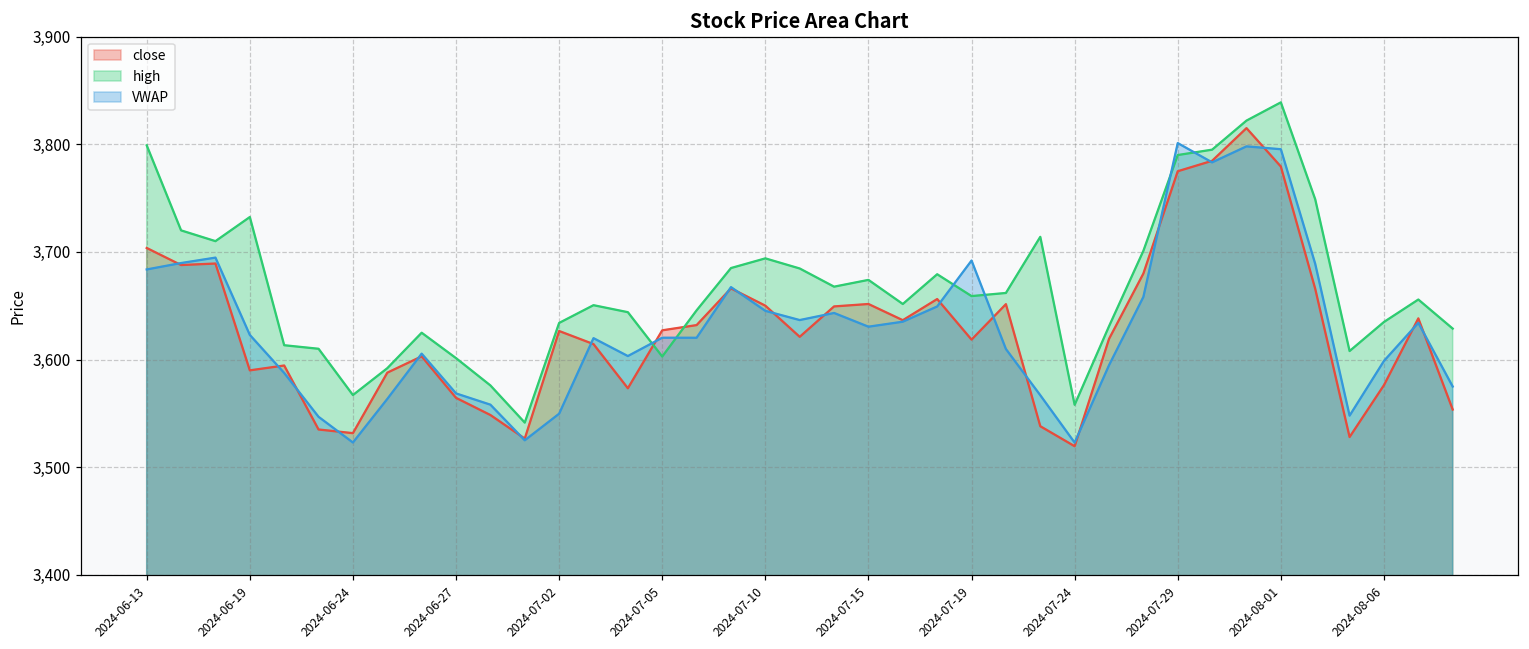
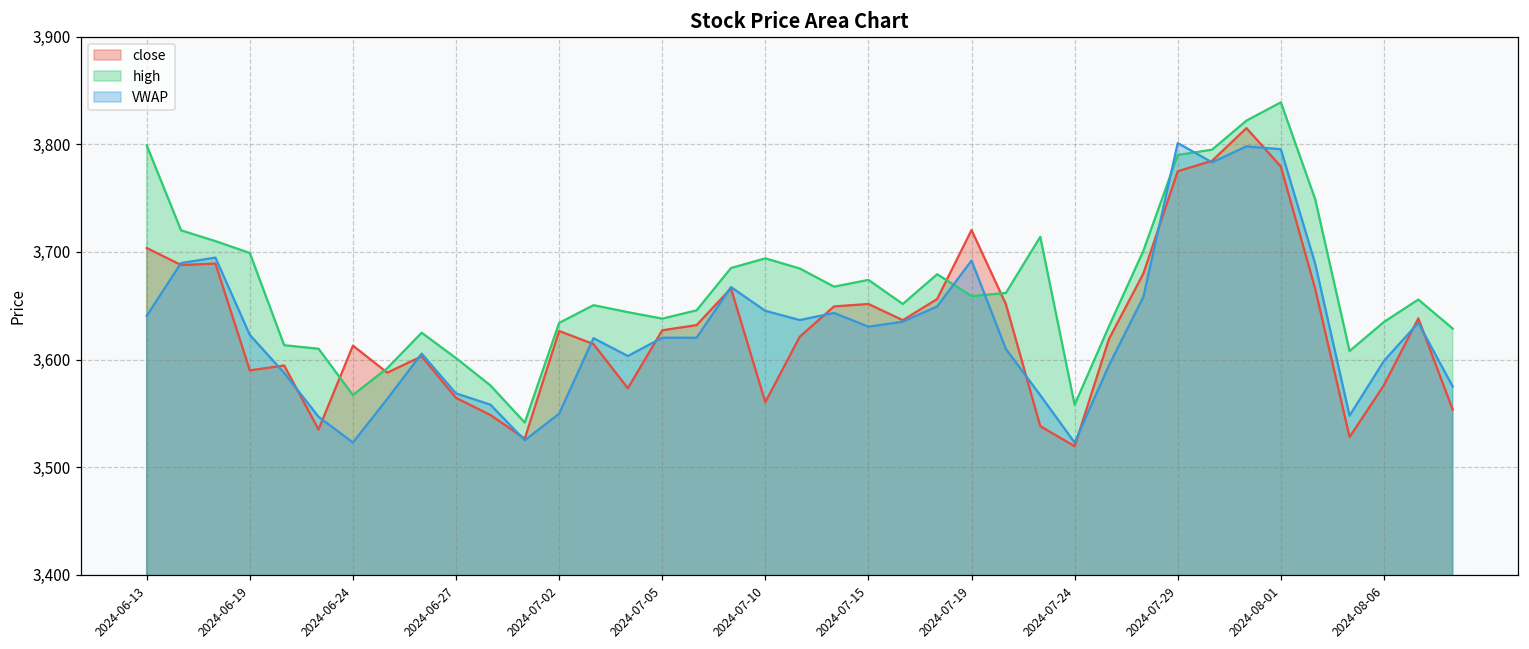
  {
    "close": {
      "2024-06-13": "3,700",
      "2024-06-19": "3,590",
-     "2024-06-24": "3,530",
+     "2024-06-24": "3,610",
      "2024-06-27": "3,560",
      "2024-07-02": "3,630",
      "2024-07-05": "3,630",
-     "2024-07-10": "3,650",
+     "2024-07-10": "3,560",
      "2024-07-15": "3,650",
-     "2024-07-19": "3,620",
+     "2024-07-19": "3,720",
      "2024-07-24": "3,520",
      "2024-07-29": "3,770",
      "2024-08-01": "3,780",
      "2024-08-06": "3,580"
    },
    "high": {
      "2024-06-13": "3,800",
-     "2024-06-19": "3,730",
+     "2024-06-19": "3,700",
      "2024-06-24": "3,570",
      "2024-06-27": "3,600",
      "2024-07-02": "3,630",
-     "2024-07-05": "3,600",
+     "2024-07-05": "3,640",
      "2024-07-10": "3,690",
      "2024-07-15": "3,670",
      "2024-07-19": "3,660",
      "2024-07-24": "3,560",
      "2024-07-29": "3,790",
      "2024-08-01": "3,840",
      "2024-08-06": "3,630"
    },
    "VWAP": {
-     "2024-06-13": "3,680",
+     "2024-06-13": "3,640",
      "2024-06-19": "3,620",
      "2024-06-24": "3,520",
      "2024-06-27": "3,570",
      "2024-07-02": "3,550",
      "2024-07-05": "3,620",
      "2024-07-10": "3,650",
      "2024-07-15": "3,630",
      "2024-07-19": "3,690",
      "2024-07-24": "3,520",
      "2024-07-29": "3,800",
      "2024-08-01": "3,800",
      "2024-08-06": "3,600"
    }
  }
